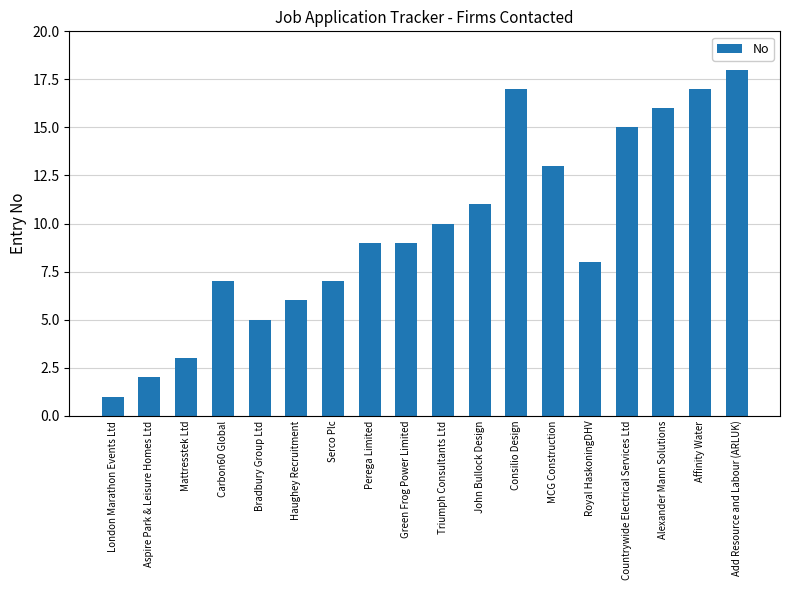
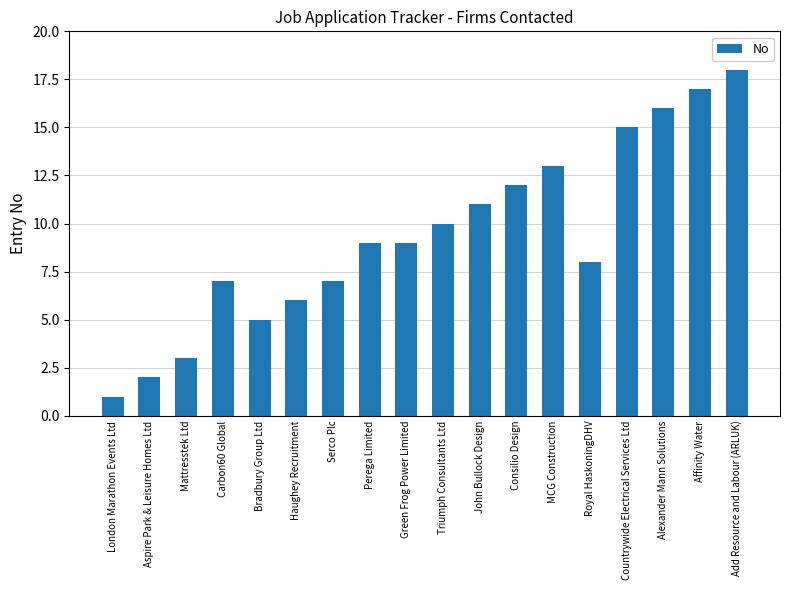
  {
    "London Marathon Events Ltd": 1,
    "Aspire Park & Leisure Homes Ltd": 2,
    "Mattresstek Ltd": 3,
    "Carbon60 Global": 7,
    "Bradbury Group Ltd": 5,
    "Haughey Recruitment": 6,
    "Serco Plc": 7,
    "Perega Limited": 9,
    "Green Frog Power Limited": 9,
    "Triumph Consultants Ltd": 10,
    "John Bullock Design": 11,
-   "Consilio Design": 17,
+   "Consilio Design": 12,
    "MCG Construction": 13,
    "Royal HaskoningDHV": 8,
    "Countrywide Electrical Services Ltd": 15,
    "Alexander Mann Solutions": 16,
    "Affinity Water": 17,
    "Add Resource and Labour (ARLUK)": 18
  }
